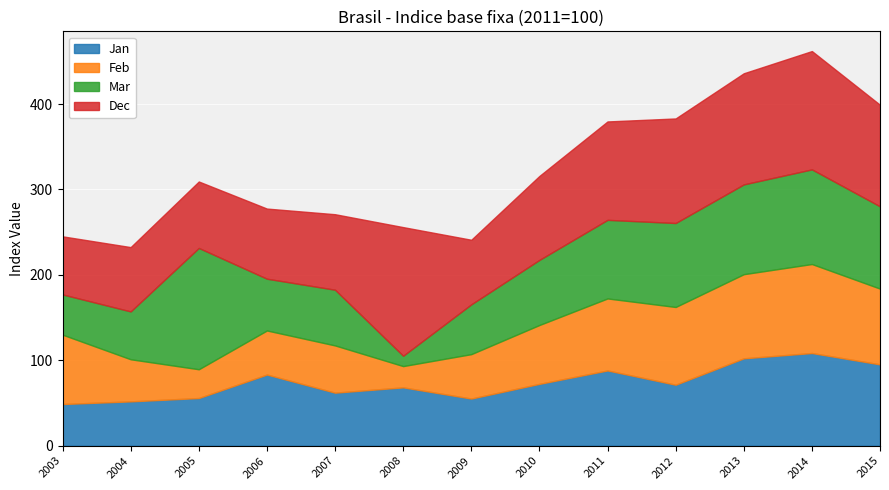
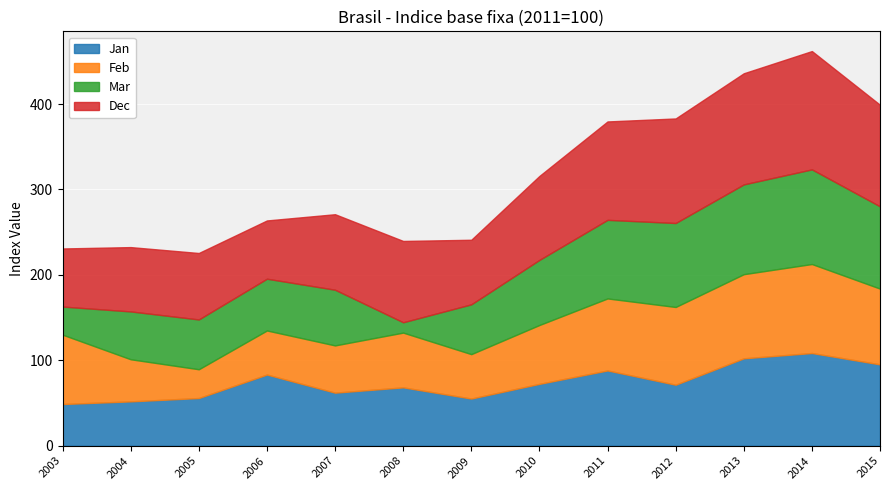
  {
    "Jan": {
      "2003": 50,
      "2004": 50,
      "2005": 60,
      "2006": 80,
      "2007": 60,
      "2008": 70,
      "2009": 60,
      "2010": 70,
      "2011": 90,
      "2012": 70,
      "2013": 100,
      "2014": 110,
      "2015": 100
    },
    "Feb": {
      "2003": 80,
      "2004": 50,
      "2005": 30,
      "2006": 50,
      "2007": 60,
-     "2008": 20,
+     "2008": 60,
      "2009": 50,
      "2010": 70,
      "2011": 80,
      "2012": 90,
      "2013": 100,
      "2014": 100,
      "2015": 90
    },
    "Mar": {
-     "2003": 50,
+     "2003": 30,
      "2004": 60,
-     "2005": 140,
+     "2005": 60,
      "2006": 60,
      "2007": 70,
      "2008": 10,
      "2009": 60,
      "2010": 80,
      "2011": 90,
      "2012": 100,
      "2013": 110,
      "2014": 110,
      "2015": 100
    },
    "Dec": {
      "2003": 70,
      "2004": 80,
      "2005": 80,
-     "2006": 80,
+     "2006": 70,
      "2007": 90,
-     "2008": 150,
+     "2008": 100,
      "2009": 80,
      "2010": 100,
      "2011": 120,
      "2012": 120,
      "2013": 130,
      "2014": 140,
      "2015": 120
    }
  }
